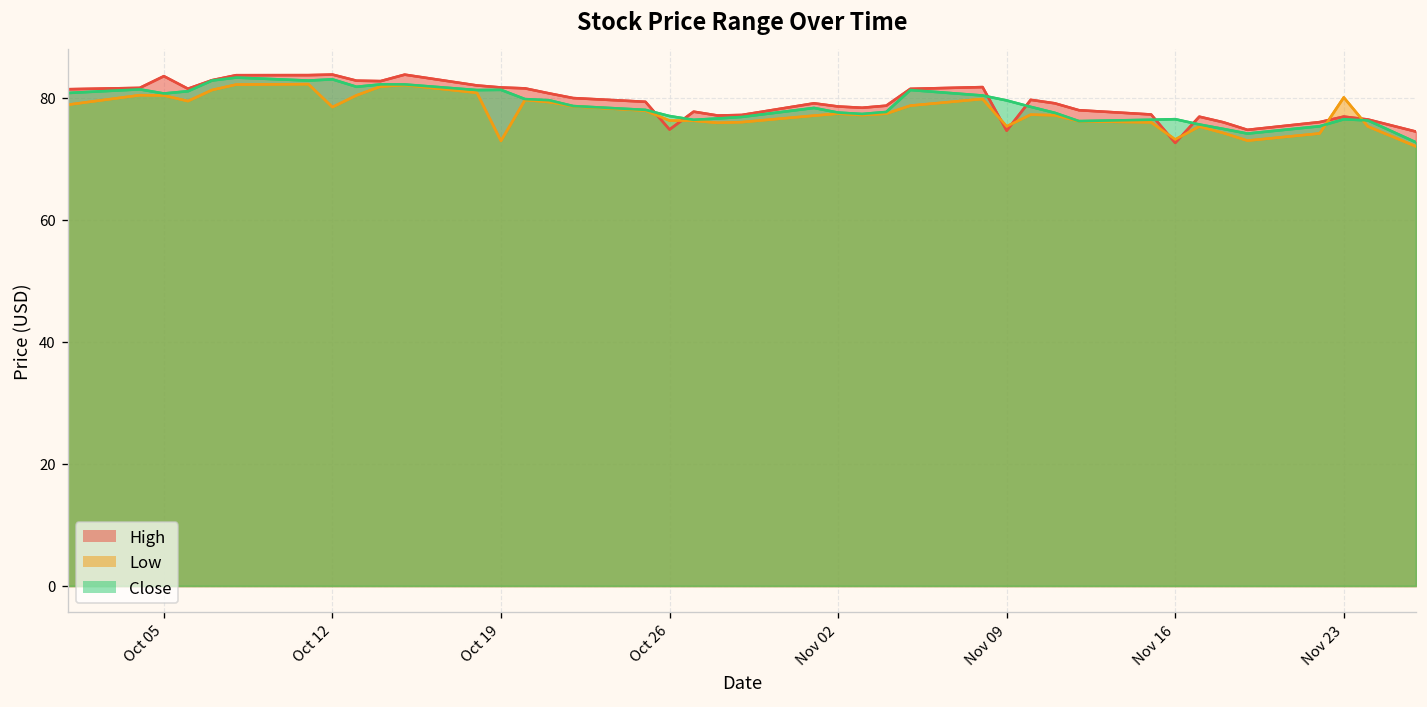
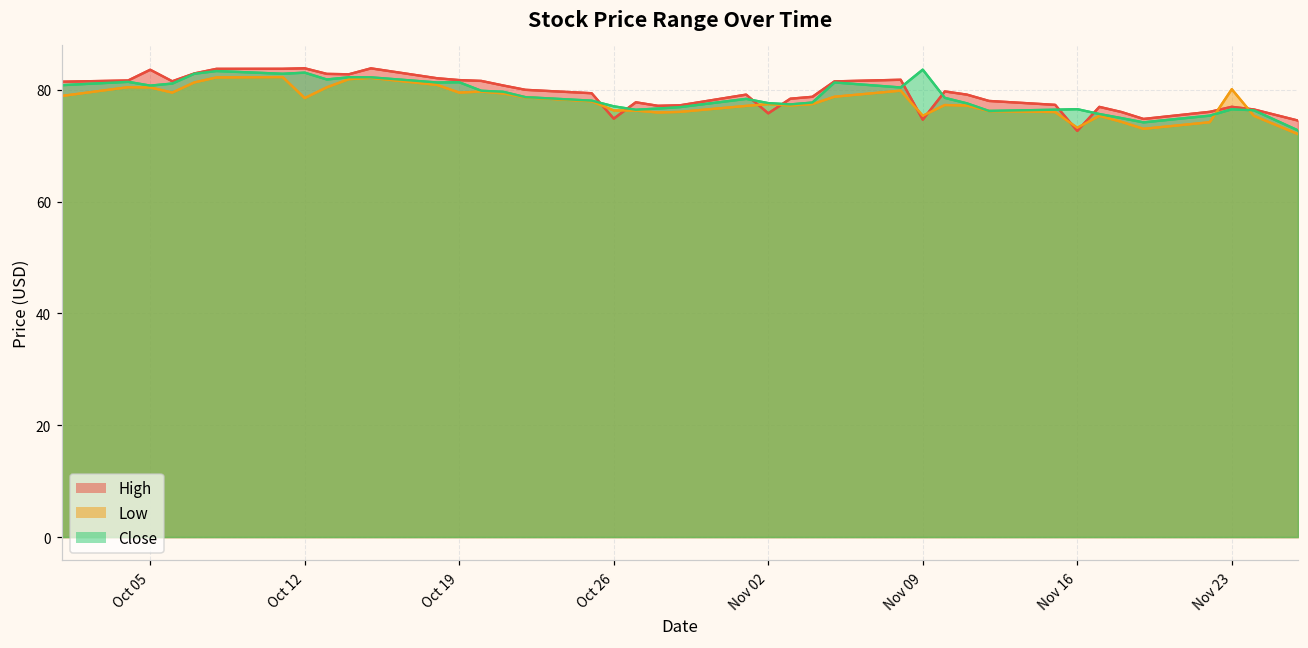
  {
    "High": {
      "Oct 05": 84,
      "Oct 12": 84,
      "Oct 26": 75,
-     "Nov 02": 79,
+     "Nov 02": 76,
      "Nov 09": 75,
      "Nov 16": 73
    },
    "Low": {
      "Oct 12": 79,
-     "Oct 19": 73,
+     "Oct 19": 79,
      "Oct 26": 76,
      "Nov 09": 75,
      "Nov 16": 73,
      "Nov 23": 80
    },
    "Close": {
      "Oct 12": 83,
      "Oct 26": 77,
-     "Nov 09": 80,
+     "Nov 09": 84,
      "Nov 16": 77
    }
  }
